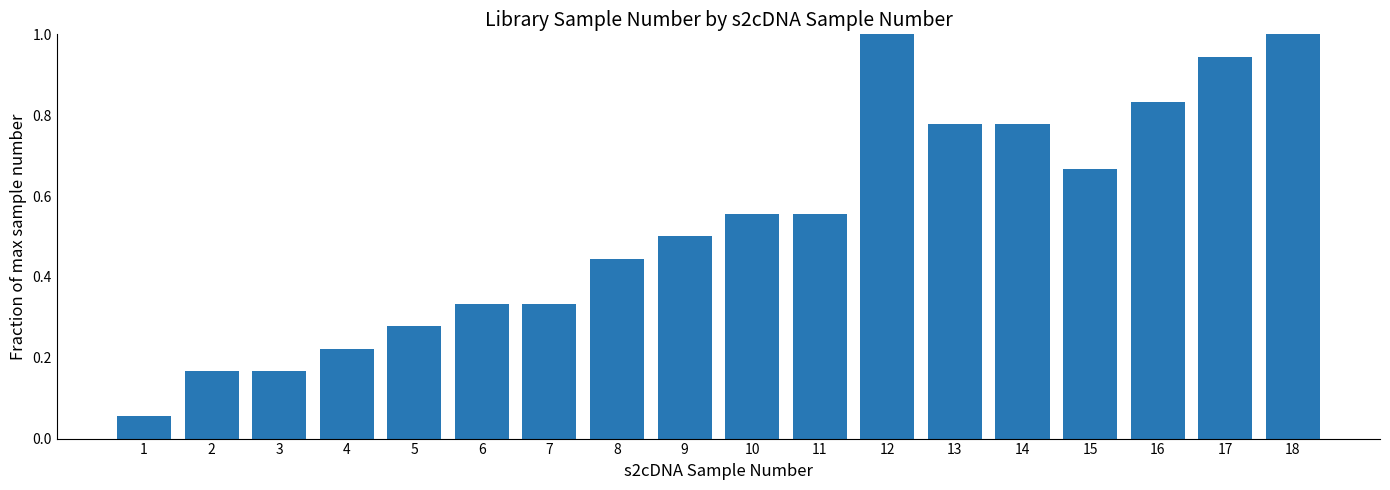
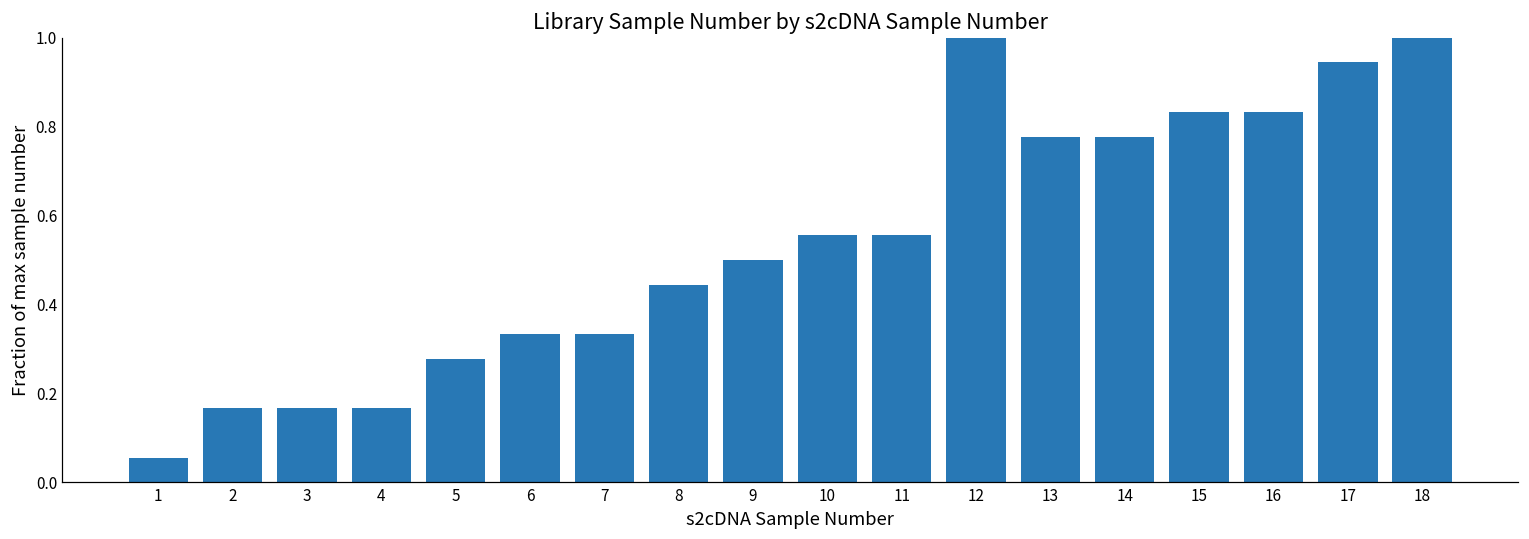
  {
    "1": 0.06,
    "2": 0.17,
    "3": 0.17,
-   "4": 0.22,
+   "4": 0.17,
    "5": 0.28,
    "6": 0.33,
    "7": 0.33,
    "8": 0.44,
    "9": 0.50,
    "10": 0.56,
    "11": 0.56,
    "12": 1.00,
    "13": 0.78,
    "14": 0.78,
-   "15": 0.67,
+   "15": 0.83,
    "16": 0.83,
    "17": 0.94,
    "18": 1.00
  }
